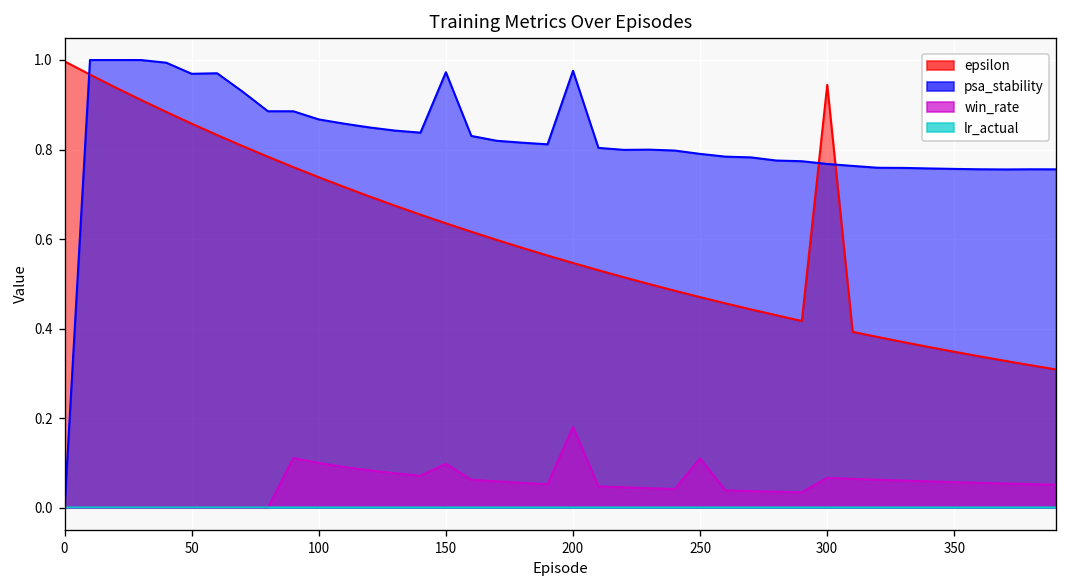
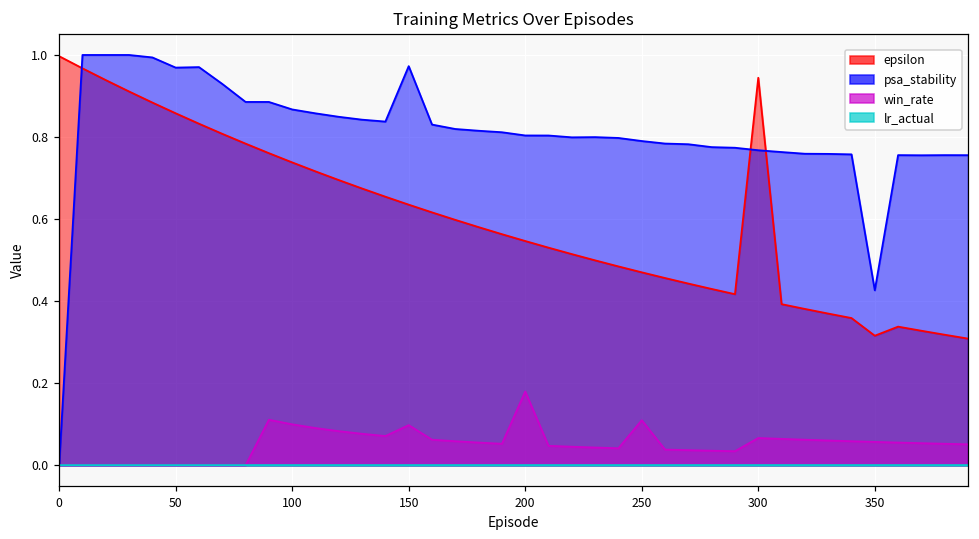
  {
    "epsilon": {
      "0": 1.00,
      "50": 0.86,
      "100": 0.74,
      "150": 0.64,
      "200": 0.55,
      "250": 0.47,
      "300": 0.94,
-     "350": 0.35
+     "350": 0.32
    },
    "psa_stability": {
      "50": 0.97,
      "100": 0.87,
      "150": 0.97,
-     "200": 0.98,
+     "200": 0.80,
      "250": 0.79,
      "300": 0.77,
-     "350": 0.76
+     "350": 0.43
    },
    "win_rate": {
      "100": 0.10,
      "150": 0.10,
      "200": 0.18,
      "250": 0.11,
      "300": 0.07,
      "350": 0.06
    },
    "lr_actual": {
      "100": 0.00,
      "150": 0.00,
      "200": 0.00,
      "250": 0.00,
      "300": 0.00,
      "350": 0.00
    }
  }
